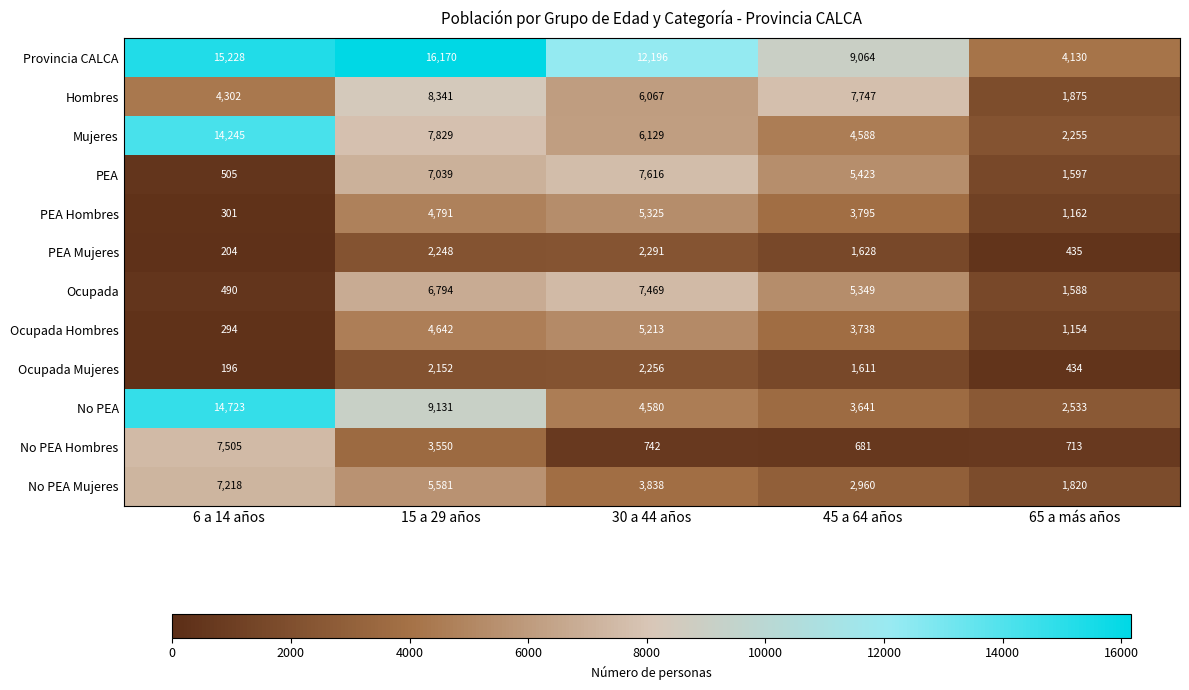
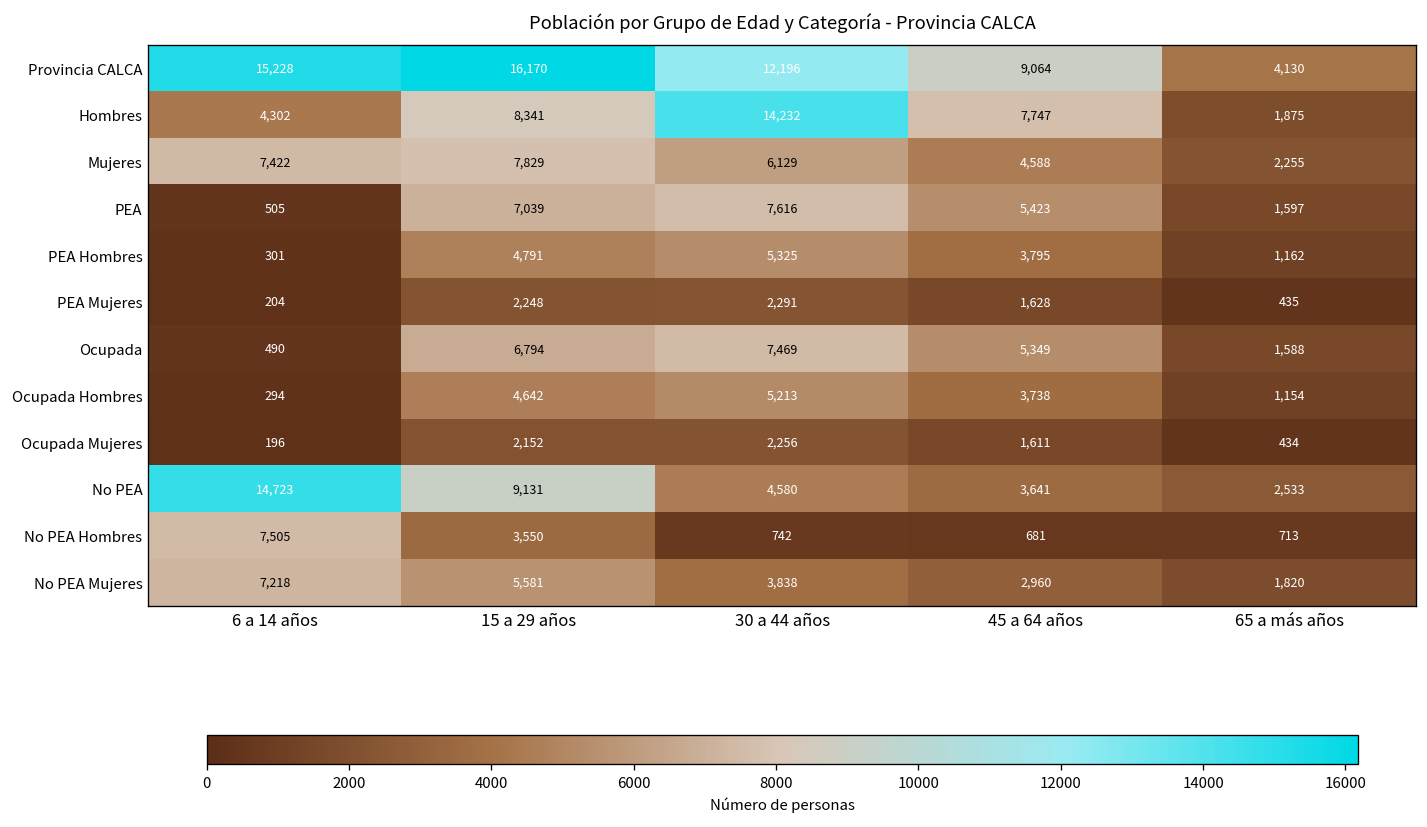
  {
    "Provincia CALCA": {
      "6 a 14 años": "15,228",
      "15 a 29 años": "16,170",
      "30 a 44 años": "12,196",
      "45 a 64 años": "9,064",
      "65 a más años": "4,130"
    },
    "Hombres": {
      "6 a 14 años": "4,302",
      "15 a 29 años": "8,341",
-     "30 a 44 años": "6,067",
+     "30 a 44 años": "14,232",
      "45 a 64 años": "7,747",
      "65 a más años": "1,875"
    },
    "Mujeres": {
-     "6 a 14 años": "14,245",
+     "6 a 14 años": "7,422",
      "15 a 29 años": "7,829",
      "30 a 44 años": "6,129",
      "45 a 64 años": "4,588",
      "65 a más años": "2,255"
    },
    "PEA": {
      "6 a 14 años": "505",
      "15 a 29 años": "7,039",
      "30 a 44 años": "7,616",
      "45 a 64 años": "5,423",
      "65 a más años": "1,597"
    },
    "PEA Hombres": {
      "6 a 14 años": "301",
      "15 a 29 años": "4,791",
      "30 a 44 años": "5,325",
      "45 a 64 años": "3,795",
      "65 a más años": "1,162"
    },
    "PEA Mujeres": {
      "6 a 14 años": "204",
      "15 a 29 años": "2,248",
      "30 a 44 años": "2,291",
      "45 a 64 años": "1,628",
      "65 a más años": "435"
    },
    "Ocupada": {
      "6 a 14 años": "490",
      "15 a 29 años": "6,794",
      "30 a 44 años": "7,469",
      "45 a 64 años": "5,349",
      "65 a más años": "1,588"
    },
    "Ocupada Hombres": {
      "6 a 14 años": "294",
      "15 a 29 años": "4,642",
      "30 a 44 años": "5,213",
      "45 a 64 años": "3,738",
      "65 a más años": "1,154"
    },
    "Ocupada Mujeres": {
      "6 a 14 años": "196",
      "15 a 29 años": "2,152",
      "30 a 44 años": "2,256",
      "45 a 64 años": "1,611",
      "65 a más años": "434"
    },
    "No PEA": {
      "6 a 14 años": "14,723",
      "15 a 29 años": "9,131",
      "30 a 44 años": "4,580",
      "45 a 64 años": "3,641",
      "65 a más años": "2,533"
    },
    "No PEA Hombres": {
      "6 a 14 años": "7,505",
      "15 a 29 años": "3,550",
      "30 a 44 años": "742",
      "45 a 64 años": "681",
      "65 a más años": "713"
    },
    "No PEA Mujeres": {
      "6 a 14 años": "7,218",
      "15 a 29 años": "5,581",
      "30 a 44 años": "3,838",
      "45 a 64 años": "2,960",
      "65 a más años": "1,820"
    }
  }
